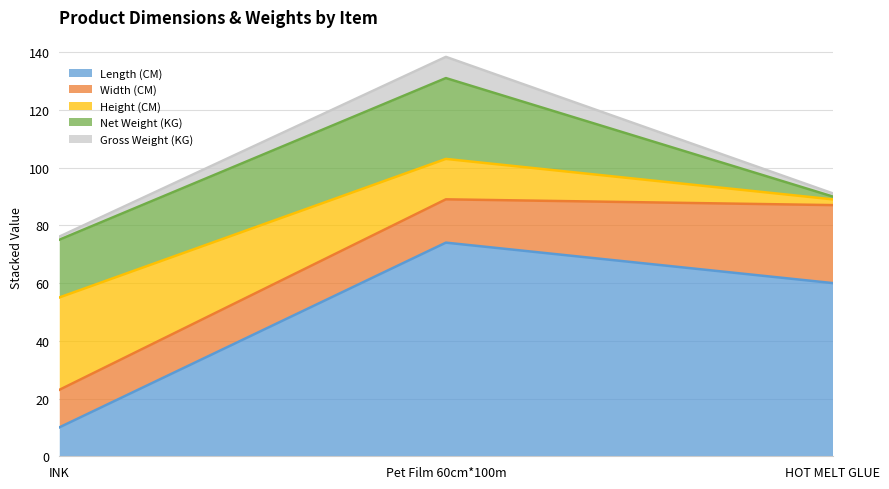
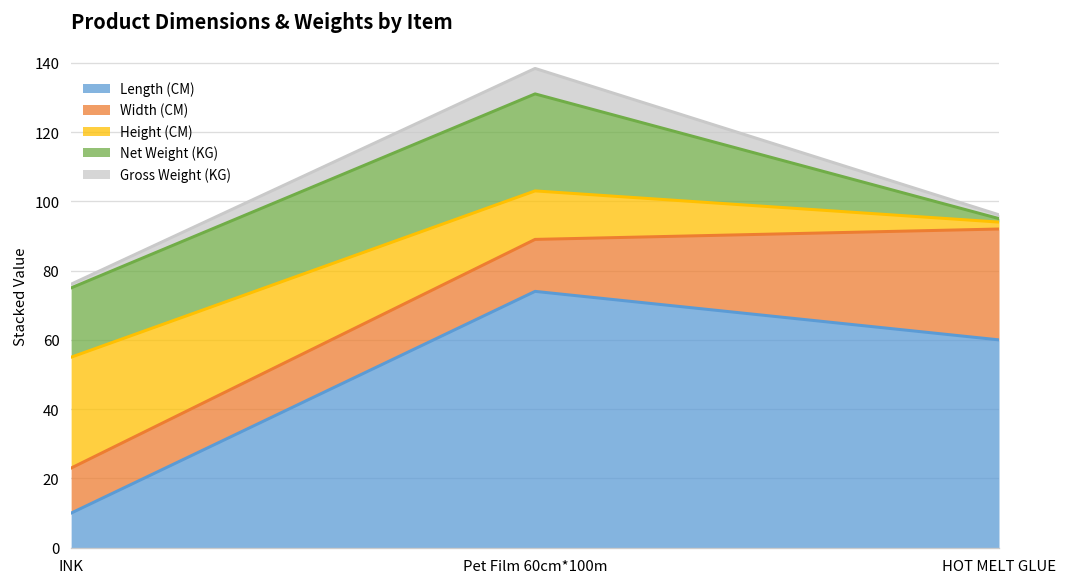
  {
    "Length (CM)": {
      "INK": 10,
      "Pet Film 60cm*100m": 74,
      "HOT MELT GLUE": 60
    },
    "Width (CM)": {
      "INK": 13,
      "Pet Film 60cm*100m": 15,
-     "HOT MELT GLUE": 27
+     "HOT MELT GLUE": 32
    },
    "Height (CM)": {
      "INK": 32,
      "Pet Film 60cm*100m": 14,
      "HOT MELT GLUE": 2
    },
    "Net Weight (KG)": {
      "INK": 20,
      "Pet Film 60cm*100m": 28,
      "HOT MELT GLUE": 1
    },
    "Gross Weight (KG)": {
      "INK": 1,
      "Pet Film 60cm*100m": 7,
      "HOT MELT GLUE": 1
    }
  }
